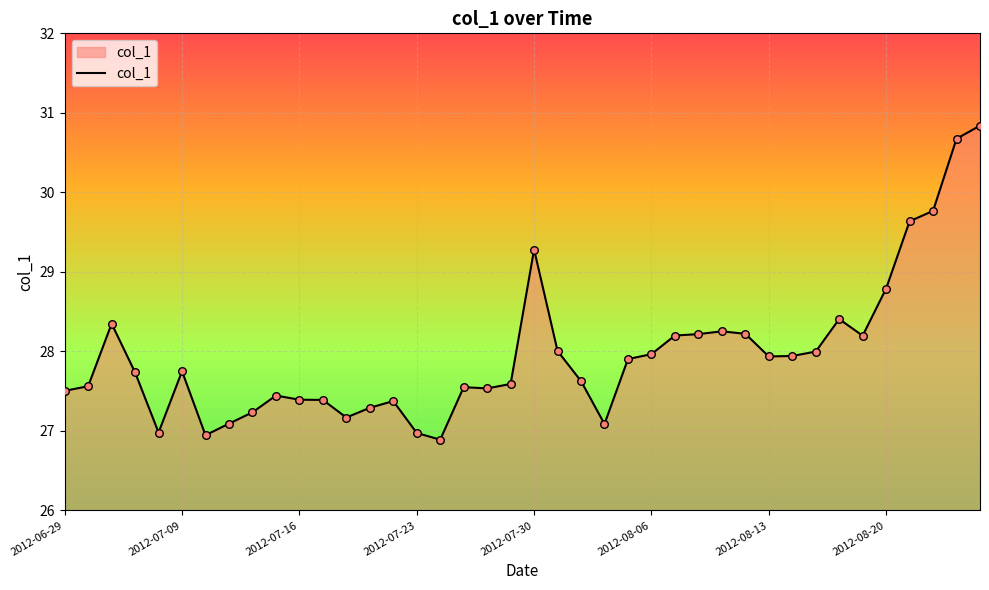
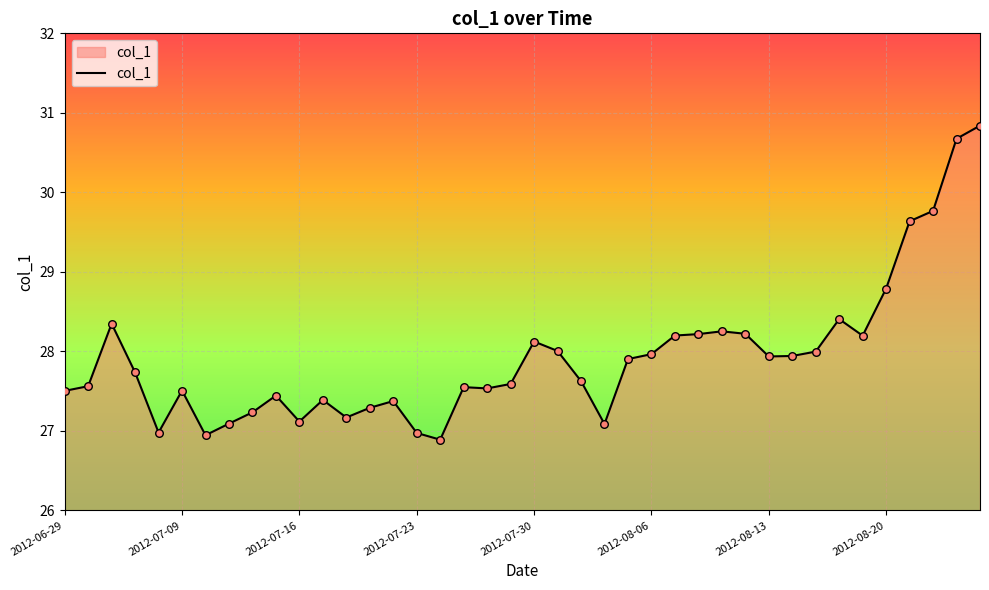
  {
    "2012-06-29": 27.5,
-   "2012-07-09": 27.8,
-   "2012-07-16": 27.4,
+   "2012-07-09": 27.5,
+   "2012-07-16": 27.1,
    "2012-07-23": 27.0,
-   "2012-07-30": 29.3,
+   "2012-07-30": 28.1,
    "2012-08-06": 28.0,
    "2012-08-13": 27.9,
    "2012-08-20": 28.8
  }
